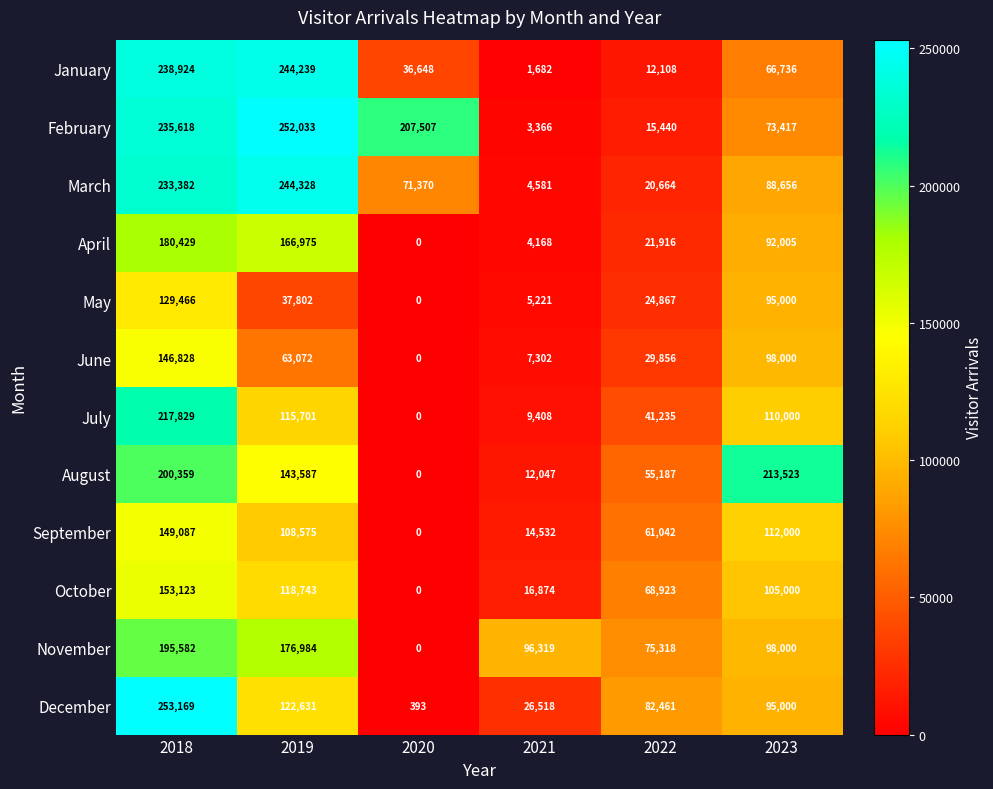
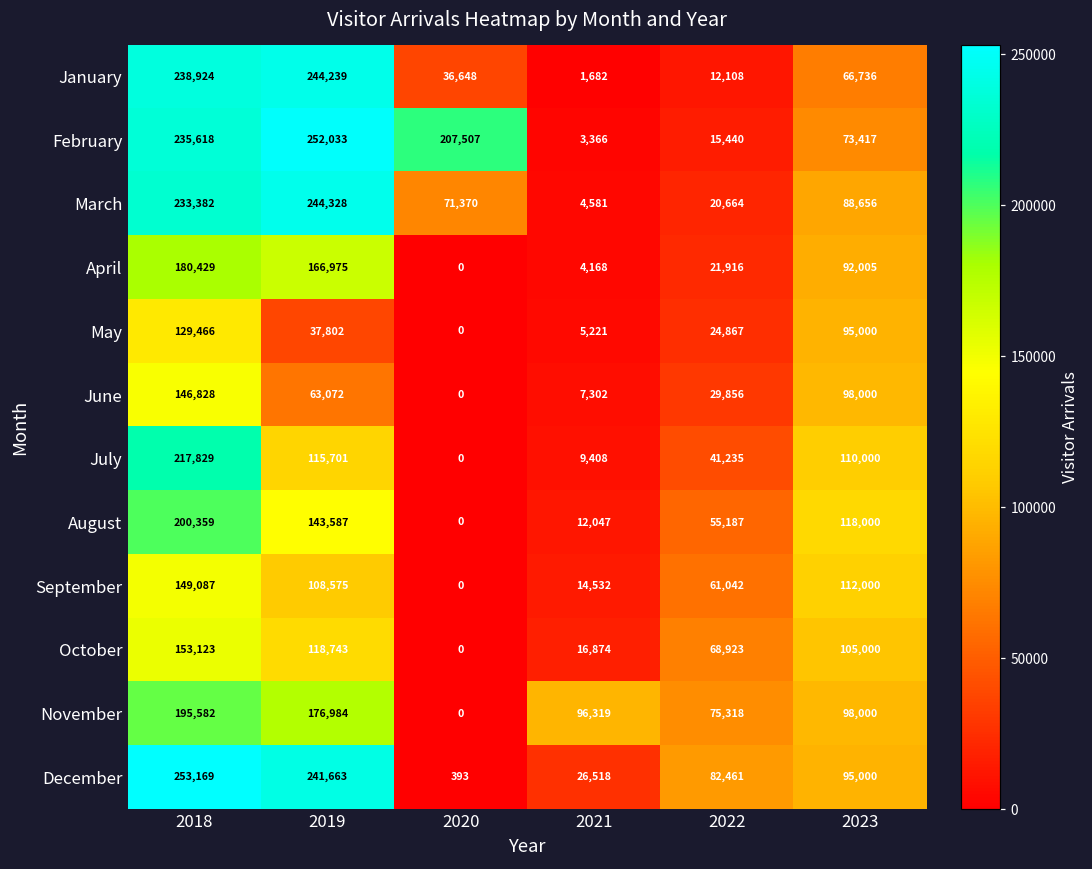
  {
    "January": {
      "2018": "238,924",
      "2019": "244,239",
      "2020": "36,648",
      "2021": "1,682",
      "2022": "12,108",
      "2023": "66,736"
    },
    "February": {
      "2018": "235,618",
      "2019": "252,033",
      "2020": "207,507",
      "2021": "3,366",
      "2022": "15,440",
      "2023": "73,417"
    },
    "March": {
      "2018": "233,382",
      "2019": "244,328",
      "2020": "71,370",
      "2021": "4,581",
      "2022": "20,664",
      "2023": "88,656"
    },
    "April": {
      "2018": "180,429",
      "2019": "166,975",
      "2020": "0",
      "2021": "4,168",
      "2022": "21,916",
      "2023": "92,005"
    },
    "May": {
      "2018": "129,466",
      "2019": "37,802",
      "2020": "0",
      "2021": "5,221",
      "2022": "24,867",
      "2023": "95,000"
    },
    "June": {
      "2018": "146,828",
      "2019": "63,072",
      "2020": "0",
      "2021": "7,302",
      "2022": "29,856",
      "2023": "98,000"
    },
    "July": {
      "2018": "217,829",
      "2019": "115,701",
      "2020": "0",
      "2021": "9,408",
      "2022": "41,235",
      "2023": "110,000"
    },
    "August": {
      "2018": "200,359",
      "2019": "143,587",
      "2020": "0",
      "2021": "12,047",
      "2022": "55,187",
-     "2023": "213,523"
+     "2023": "118,000"
    },
    "September": {
      "2018": "149,087",
      "2019": "108,575",
      "2020": "0",
      "2021": "14,532",
      "2022": "61,042",
      "2023": "112,000"
    },
    "October": {
      "2018": "153,123",
      "2019": "118,743",
      "2020": "0",
      "2021": "16,874",
      "2022": "68,923",
      "2023": "105,000"
    },
    "November": {
      "2018": "195,582",
      "2019": "176,984",
      "2020": "0",
      "2021": "96,319",
      "2022": "75,318",
      "2023": "98,000"
    },
    "December": {
      "2018": "253,169",
-     "2019": "122,631",
+     "2019": "241,663",
      "2020": "393",
      "2021": "26,518",
      "2022": "82,461",
      "2023": "95,000"
    }
  }
